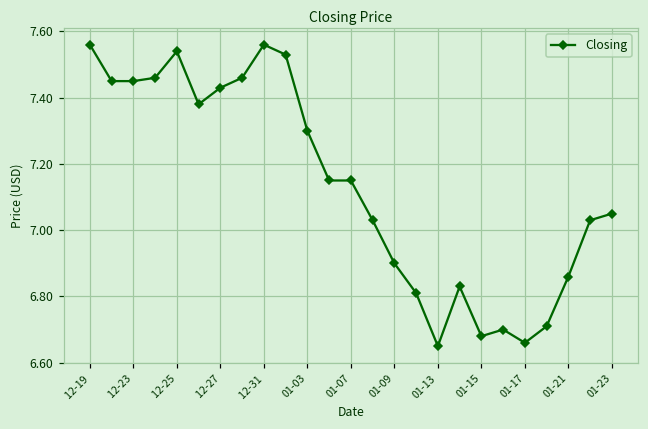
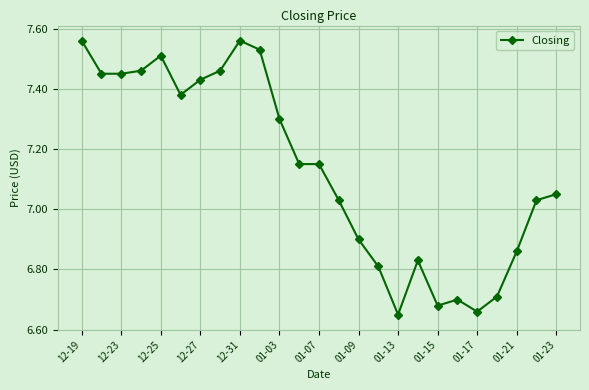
  {
    "12-19": 7.56,
    "12-23": 7.45,
-   "12-25": 7.54,
+   "12-25": 7.51,
    "12-27": 7.43,
    "12-31": 7.56,
    "01-03": 7.30,
    "01-07": 7.15,
    "01-09": 6.90,
    "01-13": 6.65,
    "01-15": 6.68,
    "01-17": 6.66,
    "01-21": 6.86,
    "01-23": 7.05
  }
